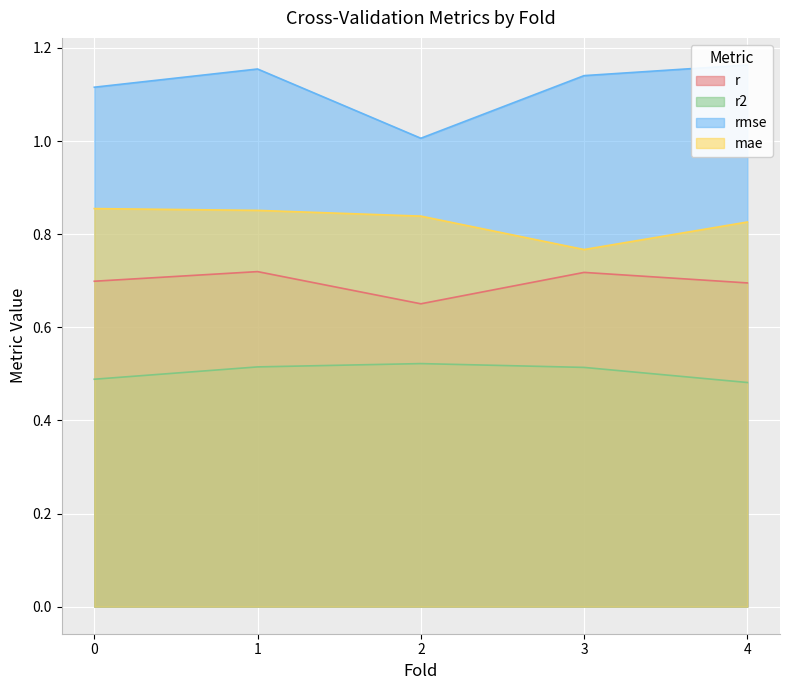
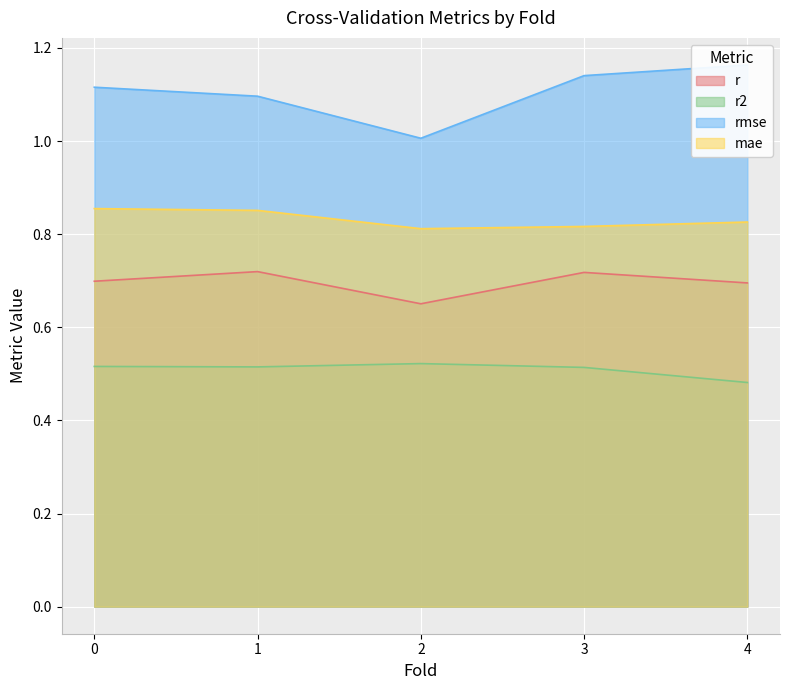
  {
    "r": {
      "0": 0.70,
      "1": 0.72,
      "2": 0.65,
      "3": 0.72,
      "4": 0.70
    },
    "r2": {
-     "0": 0.49,
+     "0": 0.52,
      "1": 0.51,
      "2": 0.52,
      "3": 0.51,
      "4": 0.48
    },
    "rmse": {
      "0": 1.12,
-     "1": 1.15,
+     "1": 1.10,
      "2": 1.01,
      "3": 1.14
    },
    "mae": {
      "0": 0.86,
      "1": 0.85,
-     "2": 0.84,
-     "3": 0.77,
+     "2": 0.81,
+     "3": 0.82,
      "4": 0.83
    }
  }
